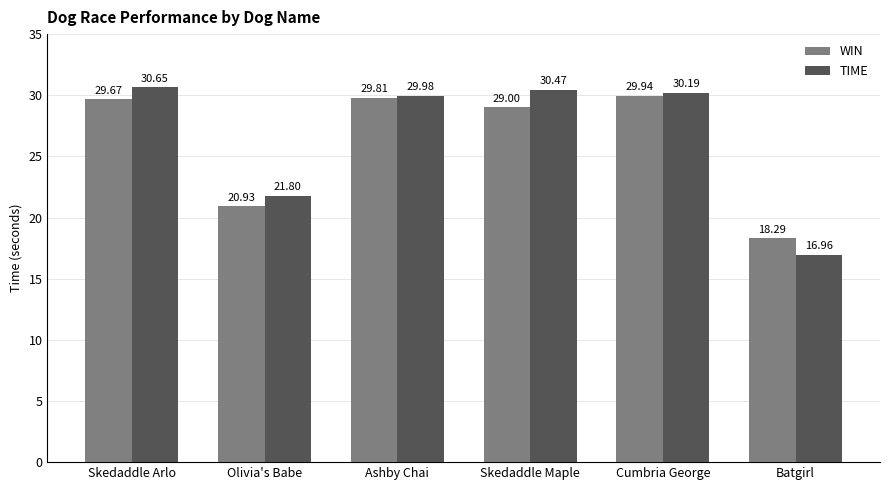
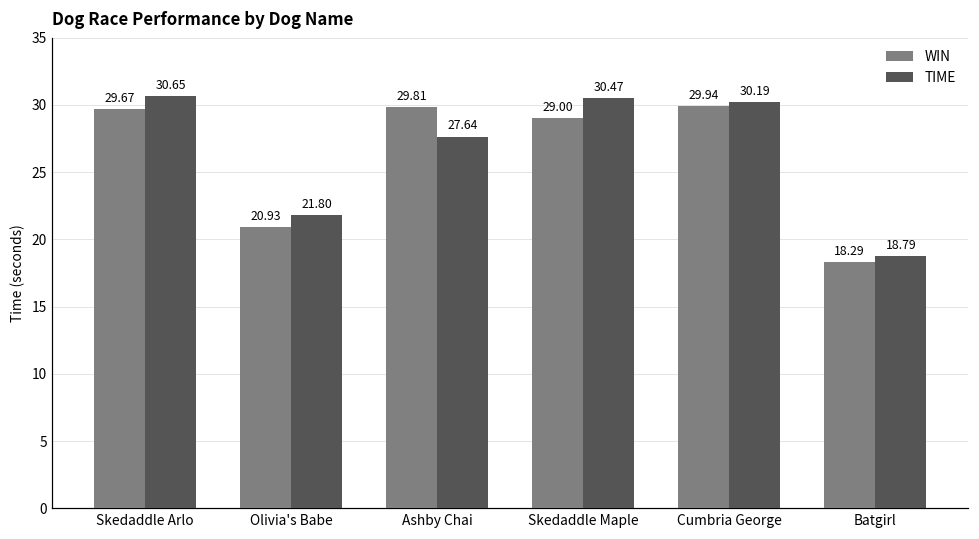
  {
    "WIN": {
      "Skedaddle Arlo": 29.67,
      "Olivia's Babe": 20.93,
      "Ashby Chai": 29.81,
      "Skedaddle Maple": 29.00,
      "Cumbria George": 29.94,
      "Batgirl": 18.29
    },
    "TIME": {
      "Skedaddle Arlo": 30.65,
      "Olivia's Babe": 21.80,
-     "Ashby Chai": 29.98,
+     "Ashby Chai": 27.64,
      "Skedaddle Maple": 30.47,
      "Cumbria George": 30.19,
-     "Batgirl": 16.96
+     "Batgirl": 18.79
    }
  }
